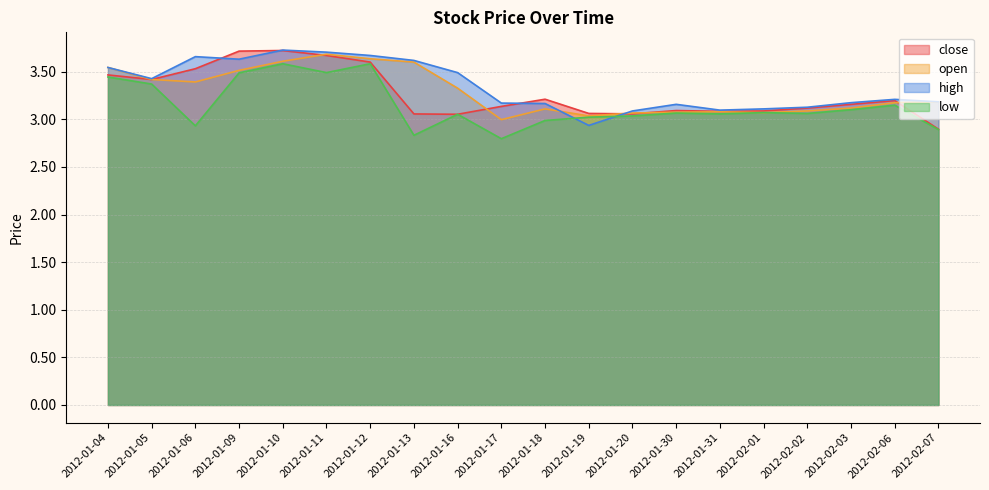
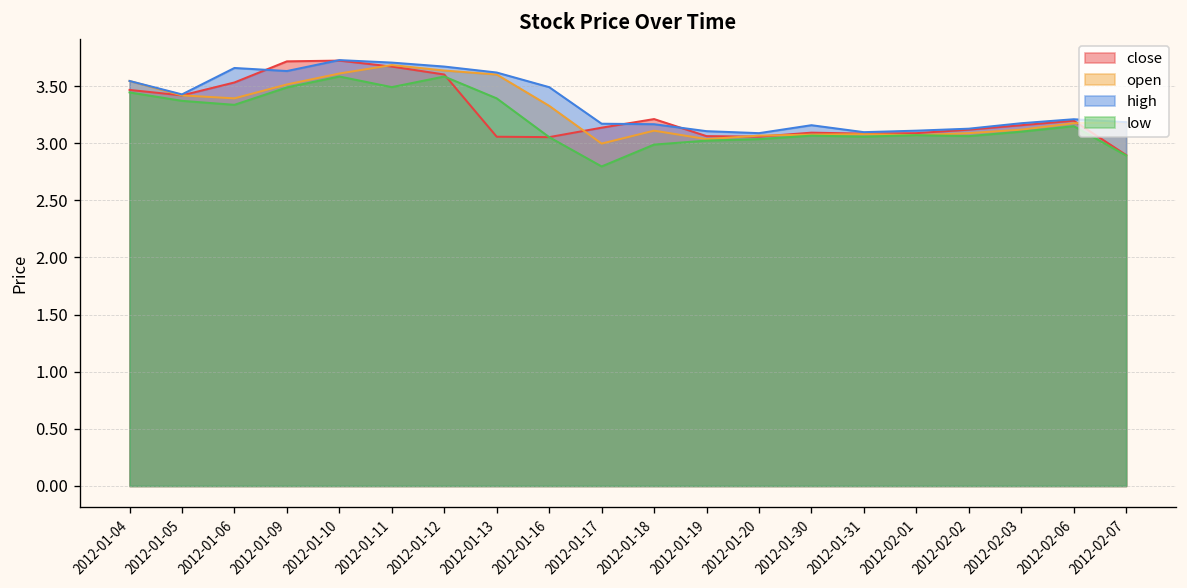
  {
    "close": {
      "2012-01-06": 3.5,
      "2012-01-09": 3.7,
      "2012-01-13": 3.1,
      "2012-01-17": 3.1,
      "2012-01-18": 3.2
    },
    "open": {
      "2012-01-06": 3.4,
      "2012-01-12": 3.6,
      "2012-01-16": 3.3,
      "2012-01-17": 3.0,
      "2012-01-18": 3.1
    },
    "high": {
      "2012-01-06": 3.7,
      "2012-01-09": 3.6,
      "2012-01-12": 3.7,
      "2012-01-16": 3.5,
      "2012-01-17": 3.2,
      "2012-01-18": 3.2,
-     "2012-01-19": 2.9,
+     "2012-01-19": 3.1,
      "2012-01-30": 3.2
    },
    "low": {
      "2012-01-05": 3.4,
-     "2012-01-06": 2.9,
+     "2012-01-06": 3.3,
      "2012-01-11": 3.5,
-     "2012-01-13": 2.8,
+     "2012-01-13": 3.4,
      "2012-01-17": 2.8,
      "2012-01-18": 3.0
    }
  }
